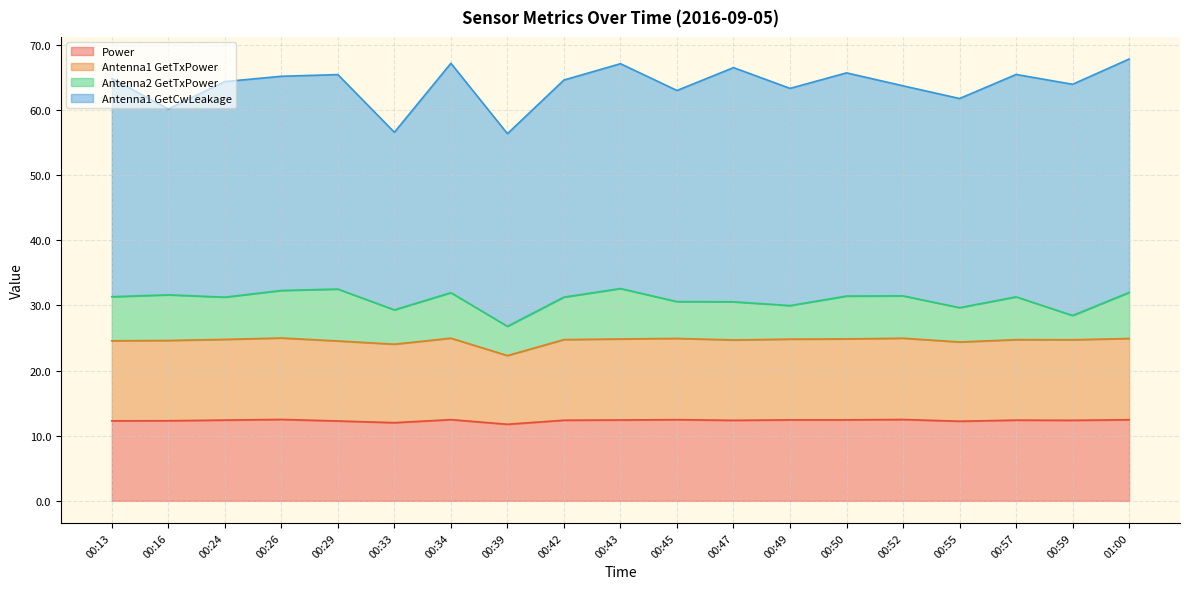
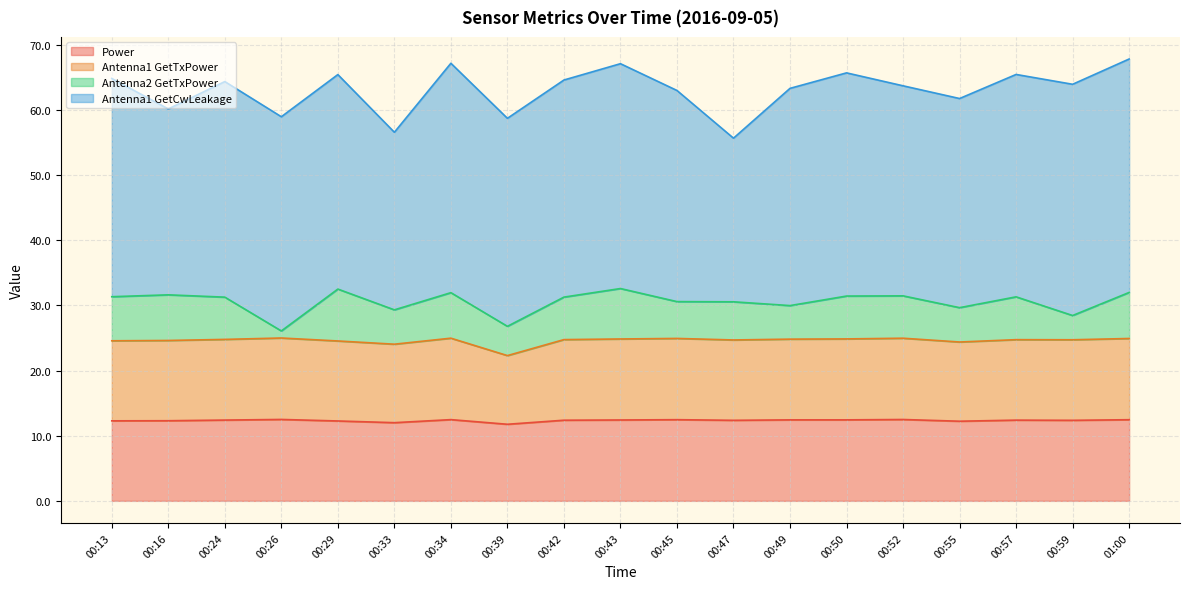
  {
    "Antenna2 GetTxPower": {
      "00:13": 7,
      "00:16": 7,
      "00:24": 6,
-     "00:26": 7,
+     "00:26": 1,
      "00:29": 8,
      "00:33": 5,
      "00:34": 7,
      "00:39": 4,
      "00:42": 7,
      "00:43": 8,
      "00:45": 6,
      "00:47": 6,
      "00:49": 5,
      "00:50": 7,
      "00:52": 7,
      "00:55": 5,
      "00:57": 7,
      "00:59": 4,
      "01:00": 7
    },
    "Antenna1 GetCwLeakage": {
      "00:16": 29,
      "00:26": 33,
      "00:29": 33,
      "00:33": 27,
      "00:34": 35,
-     "00:39": 30,
+     "00:39": 32,
      "00:42": 33,
      "00:43": 35,
      "00:45": 32,
-     "00:47": 36,
+     "00:47": 25,
      "00:49": 33,
      "00:50": 34,
      "00:52": 32,
      "00:55": 32,
      "00:57": 34,
      "00:59": 36,
      "01:00": 36
    }
  }
